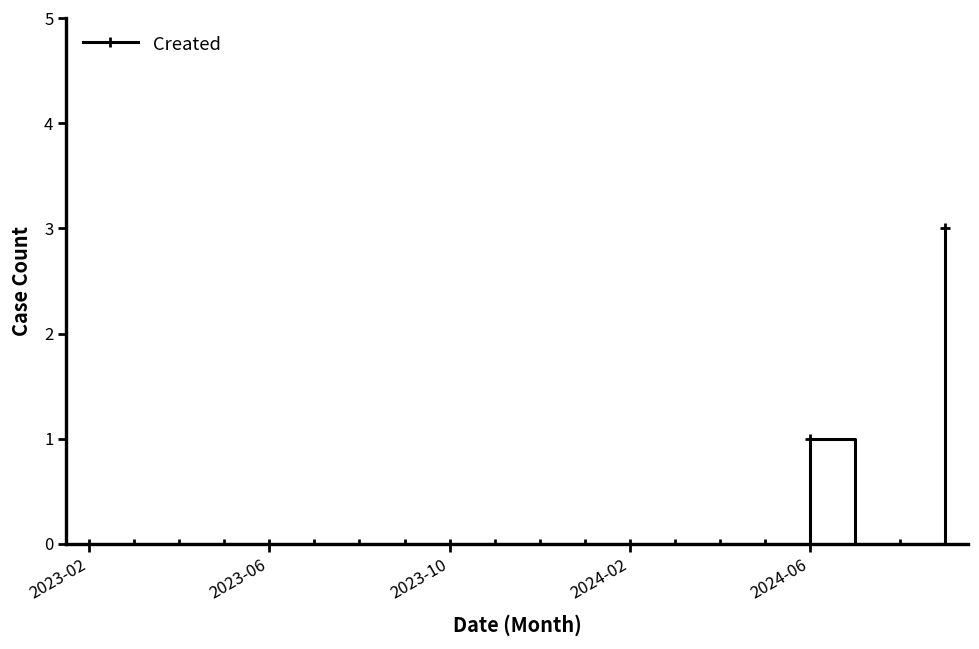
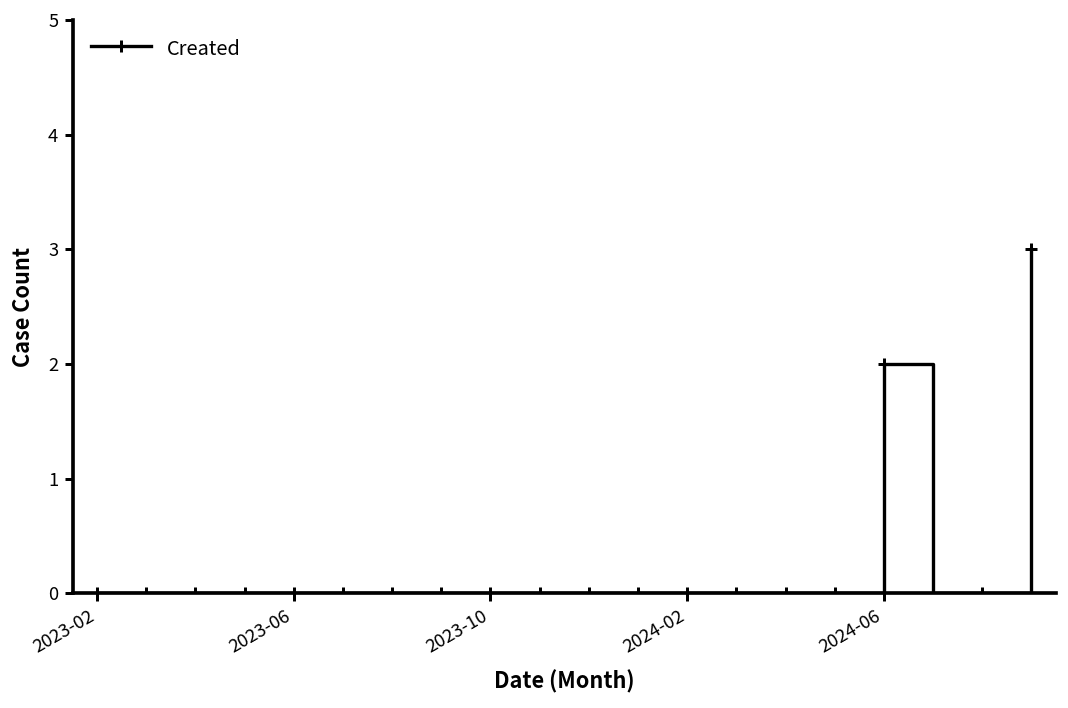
  {
    "2023-02": 0,
    "2023-06": 0,
    "2023-10": 0,
    "2024-02": 0,
-   "2024-06": 1
+   "2024-06": 2
  }
